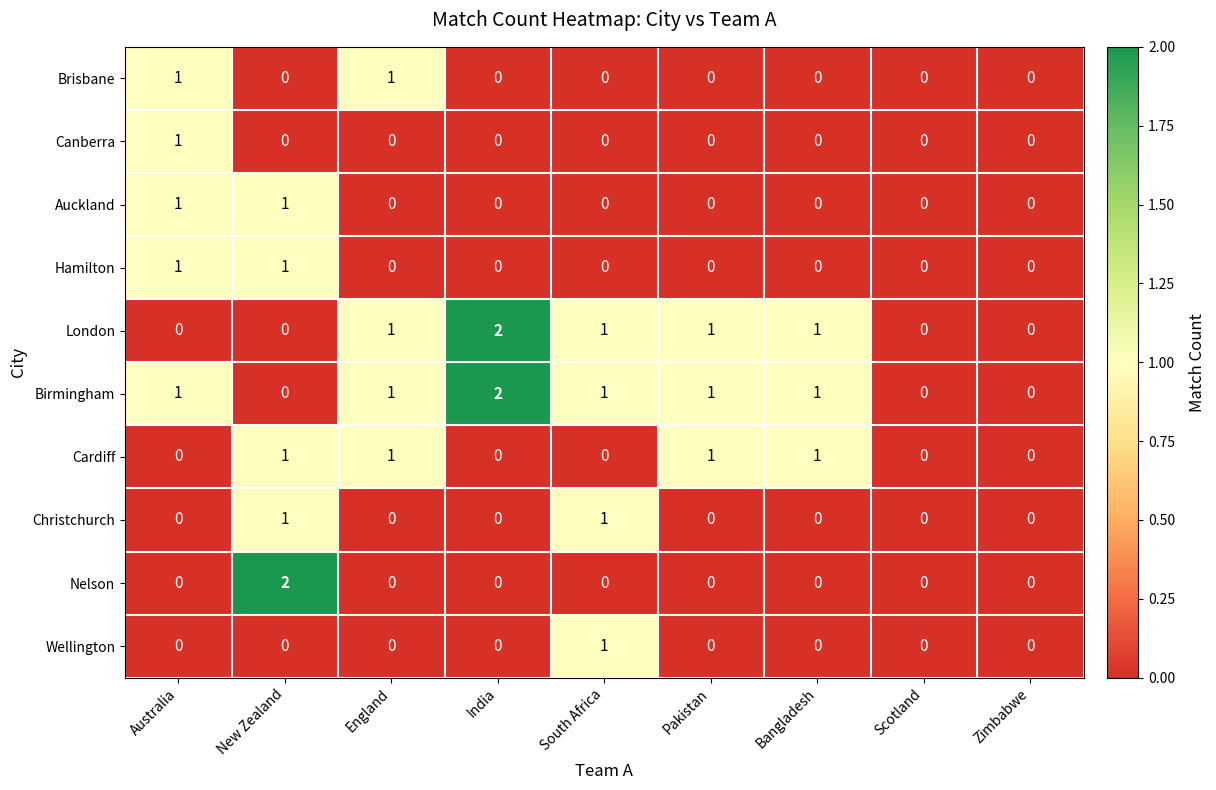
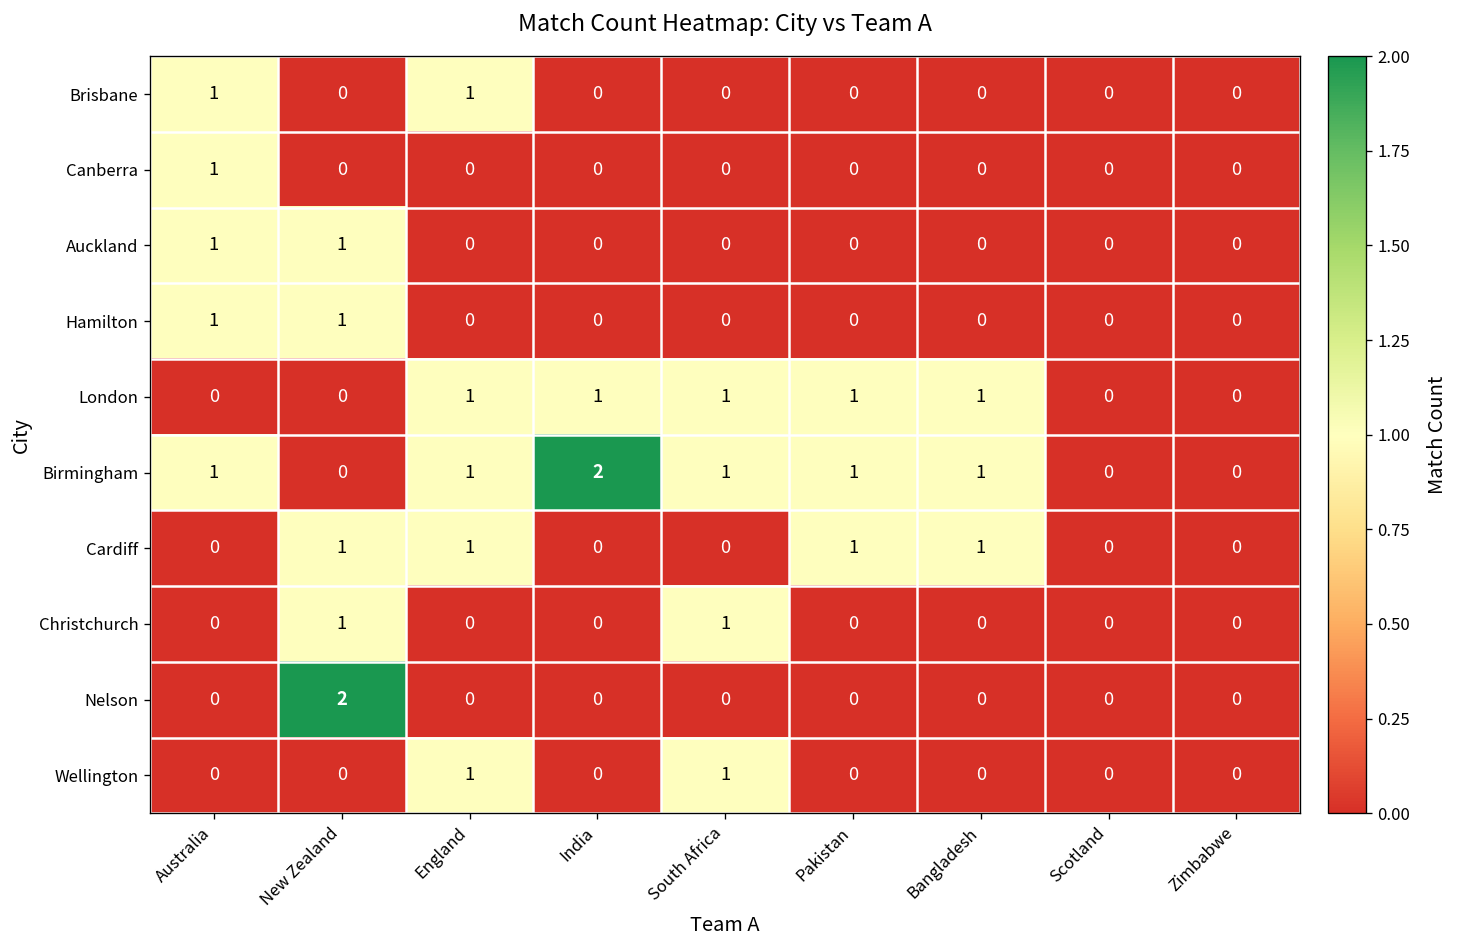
  {
    "Brisbane": {
      "Australia": 1,
      "New Zealand": 0,
      "England": 1,
      "India": 0,
      "South Africa": 0,
      "Pakistan": 0,
      "Bangladesh": 0,
      "Scotland": 0,
      "Zimbabwe": 0
    },
    "Canberra": {
      "Australia": 1,
      "New Zealand": 0,
      "England": 0,
      "India": 0,
      "South Africa": 0,
      "Pakistan": 0,
      "Bangladesh": 0,
      "Scotland": 0,
      "Zimbabwe": 0
    },
    "Auckland": {
      "Australia": 1,
      "New Zealand": 1,
      "England": 0,
      "India": 0,
      "South Africa": 0,
      "Pakistan": 0,
      "Bangladesh": 0,
      "Scotland": 0,
      "Zimbabwe": 0
    },
    "Hamilton": {
      "Australia": 1,
      "New Zealand": 1,
      "England": 0,
      "India": 0,
      "South Africa": 0,
      "Pakistan": 0,
      "Bangladesh": 0,
      "Scotland": 0,
      "Zimbabwe": 0
    },
    "London": {
      "Australia": 0,
      "New Zealand": 0,
      "England": 1,
-     "India": 2,
+     "India": 1,
      "South Africa": 1,
      "Pakistan": 1,
      "Bangladesh": 1,
      "Scotland": 0,
      "Zimbabwe": 0
    },
    "Birmingham": {
      "Australia": 1,
      "New Zealand": 0,
      "England": 1,
      "India": 2,
      "South Africa": 1,
      "Pakistan": 1,
      "Bangladesh": 1,
      "Scotland": 0,
      "Zimbabwe": 0
    },
    "Cardiff": {
      "Australia": 0,
      "New Zealand": 1,
      "England": 1,
      "India": 0,
      "South Africa": 0,
      "Pakistan": 1,
      "Bangladesh": 1,
      "Scotland": 0,
      "Zimbabwe": 0
    },
    "Christchurch": {
      "Australia": 0,
      "New Zealand": 1,
      "England": 0,
      "India": 0,
      "South Africa": 1,
      "Pakistan": 0,
      "Bangladesh": 0,
      "Scotland": 0,
      "Zimbabwe": 0
    },
    "Nelson": {
      "Australia": 0,
      "New Zealand": 2,
      "England": 0,
      "India": 0,
      "South Africa": 0,
      "Pakistan": 0,
      "Bangladesh": 0,
      "Scotland": 0,
      "Zimbabwe": 0
    },
    "Wellington": {
      "Australia": 0,
      "New Zealand": 0,
-     "England": 0,
+     "England": 1,
      "India": 0,
      "South Africa": 1,
      "Pakistan": 0,
      "Bangladesh": 0,
      "Scotland": 0,
      "Zimbabwe": 0
    }
  }
